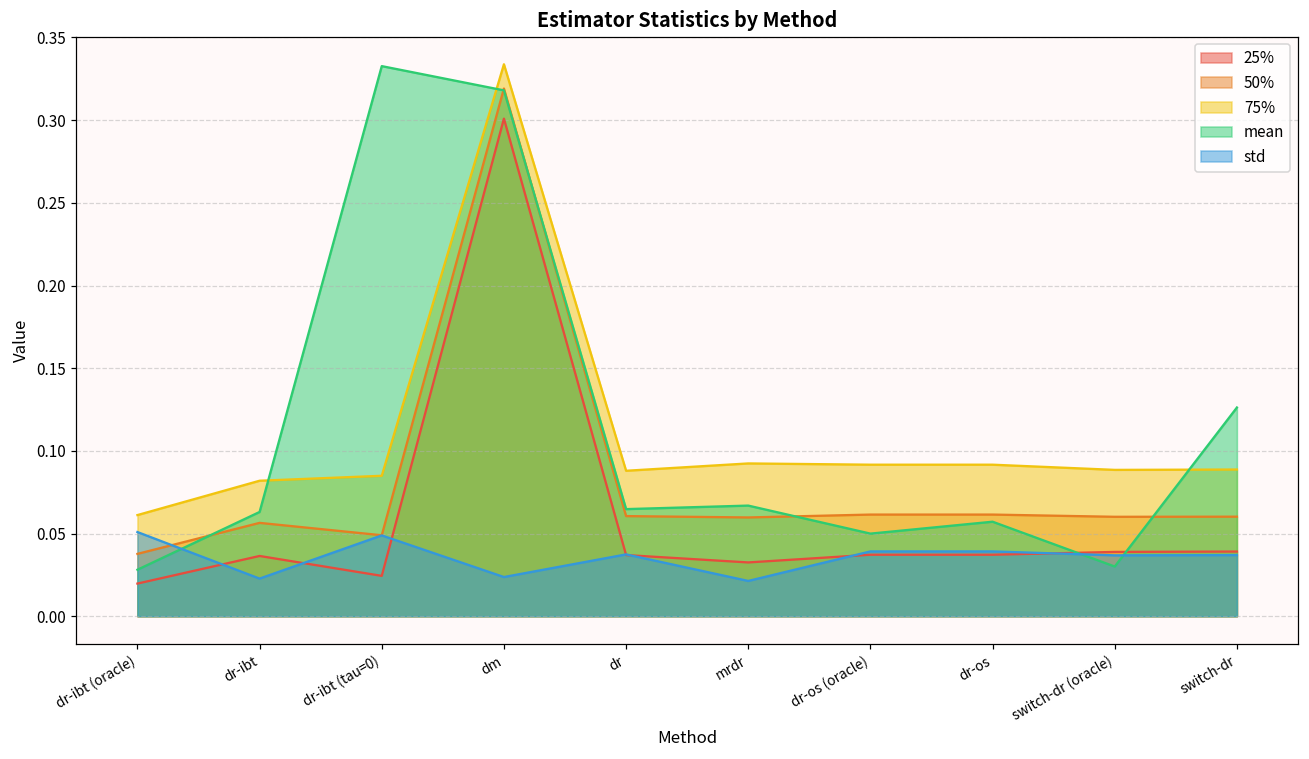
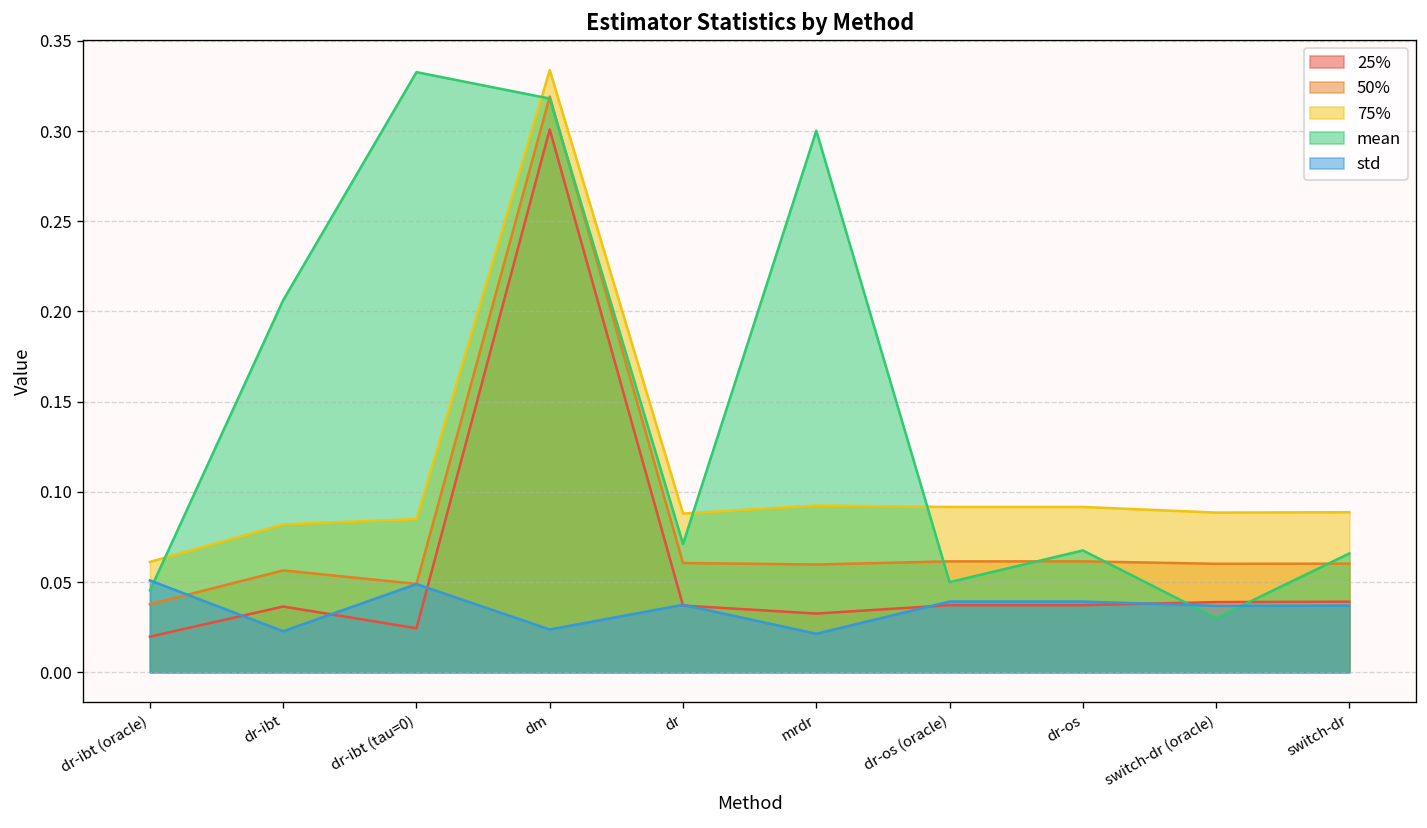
  {
    "mean": {
-     "dr-ibt (oracle)": 0.028,
-     "dr-ibt": 0.063,
+     "dr-ibt (oracle)": 0.045,
+     "dr-ibt": 0.206,
      "dr-ibt (tau=0)": 0.333,
-     "dr": 0.065,
-     "mrdr": 0.067,
+     "dr": 0.071,
+     "mrdr": 0.300,
      "dr-os (oracle)": 0.050,
-     "dr-os": 0.057,
+     "dr-os": 0.068,
      "switch-dr (oracle)": 0.030,
-     "switch-dr": 0.126
+     "switch-dr": 0.066
    },
    "std": {
      "dr-ibt (oracle)": 0.051,
      "dr-ibt": 0.023,
      "dm": 0.024,
      "mrdr": 0.021,
      "dr-os (oracle)": 0.039,
      "dr-os": 0.039,
      "switch-dr (oracle)": 0.037,
      "switch-dr": 0.037
    }
  }
